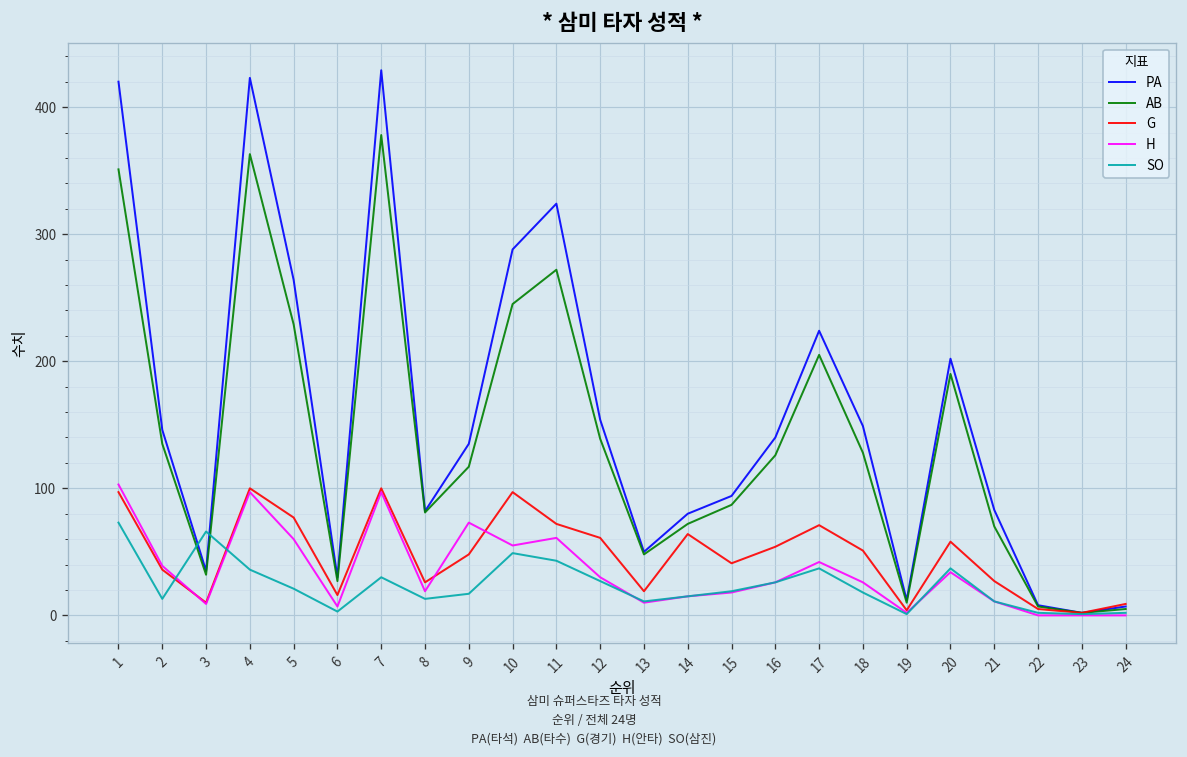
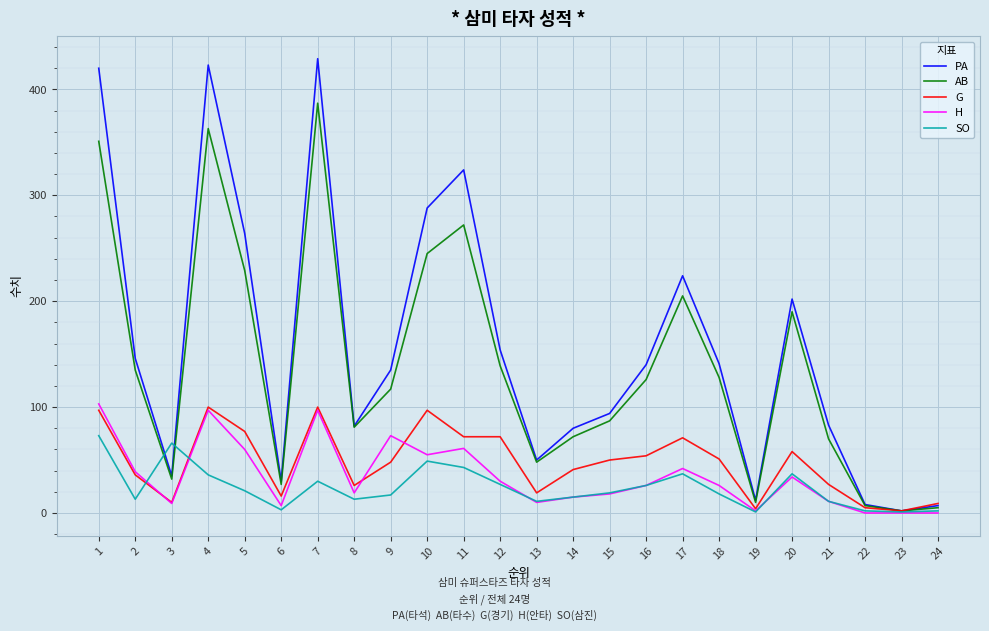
  {
    "PA": {
      "1": 420,
      "2": 146,
      "3": 35,
      "4": 423,
      "5": 264,
      "6": 30,
      "7": 429,
      "9": 135,
      "10": 288,
      "11": 324,
      "12": 154,
      "14": 80,
      "15": 94,
      "16": 140,
      "17": 224,
-     "18": 149,
+     "18": 141,
      "20": 202,
      "21": 83
    },
    "AB": {
      "1": 351,
      "2": 135,
      "3": 32,
      "4": 363,
      "5": 229,
      "6": 27,
-     "7": 378,
+     "7": 387,
      "9": 117,
      "10": 245,
      "11": 272,
      "12": 139,
      "14": 72,
      "15": 87,
      "16": 126,
      "17": 205,
      "18": 128,
      "20": 190,
      "21": 70
    },
    "G": {
      "1": 97,
      "2": 36,
      "4": 100,
      "5": 77,
      "6": 16,
      "7": 100,
      "8": 26,
      "9": 48,
      "10": 97,
      "11": 72,
-     "12": 61,
+     "12": 72,
      "13": 19,
-     "14": 64,
-     "15": 41,
+     "14": 41,
+     "15": 50,
      "16": 54,
      "17": 71,
      "18": 51,
      "20": 58,
      "21": 27
    },
    "H": {
      "1": 103,
      "2": 39,
      "4": 97,
      "5": 60,
      "6": 7,
      "7": 97,
      "8": 19,
      "9": 73,
      "10": 55,
      "11": 61,
      "12": 30,
      "17": 42,
      "18": 26,
      "20": 34
    },
    "SO": {
      "1": 73,
      "2": 13,
      "3": 66,
      "4": 36,
      "5": 21,
      "6": 3,
      "7": 30,
      "8": 13,
      "9": 17,
      "10": 49,
      "11": 43,
      "12": 27,
      "17": 37,
      "18": 18,
      "20": 37
    }
  }
